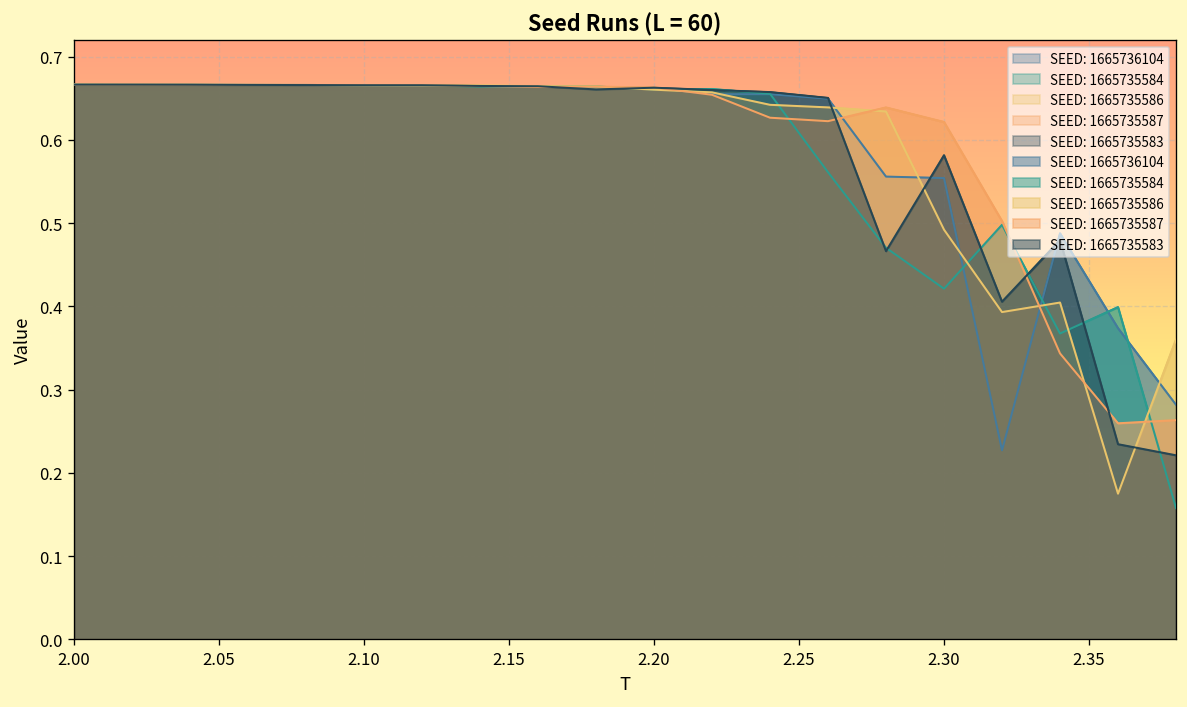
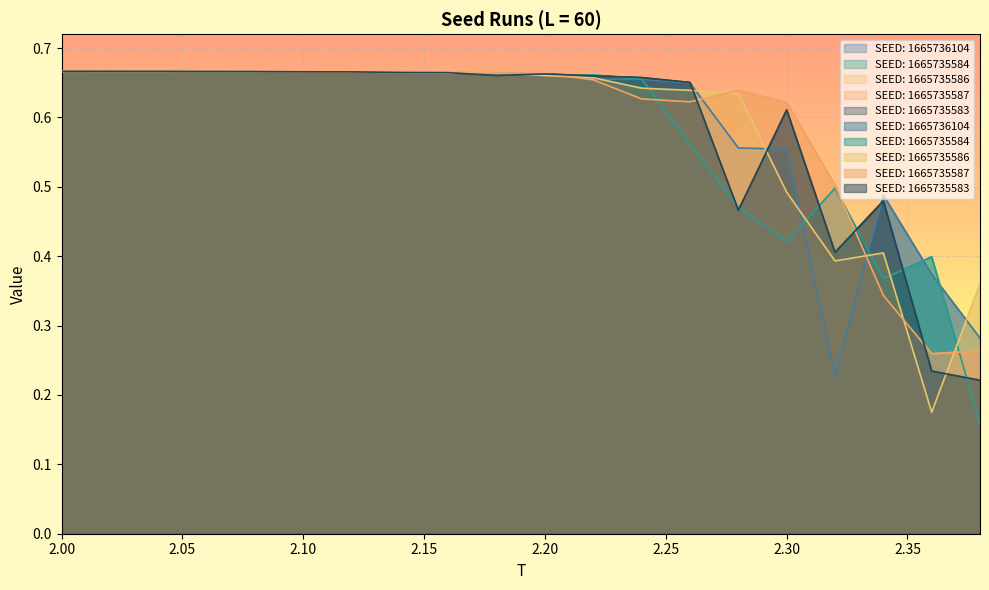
  {
    "SEED: 1665735583": {
-     "2.30": 0.58
+     "2.30": 0.61
    }
  }
